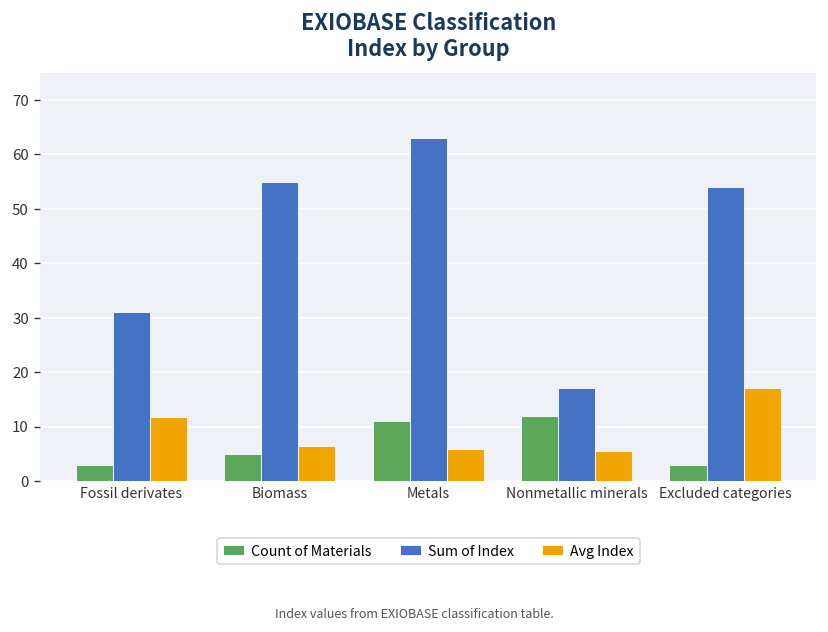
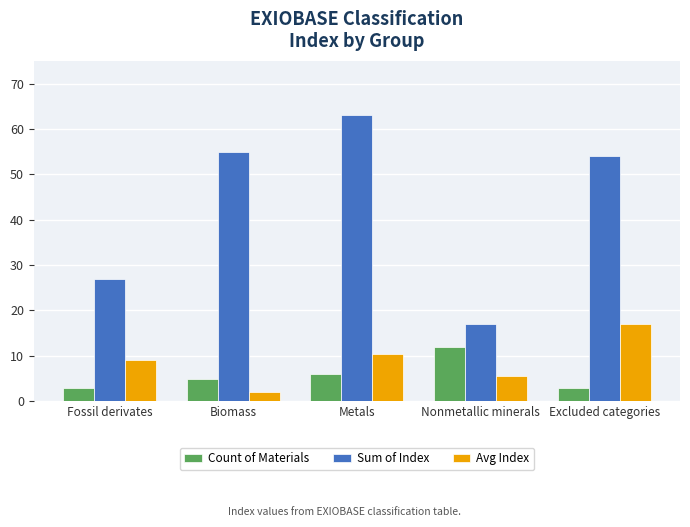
  {
    "Count of Materials": {
      "Fossil derivates": 3,
      "Biomass": 5,
-     "Metals": 11,
+     "Metals": 6,
      "Nonmetallic minerals": 12,
      "Excluded categories": 3
    },
    "Sum of Index": {
-     "Fossil derivates": 31,
+     "Fossil derivates": 27,
      "Biomass": 55,
      "Metals": 63,
      "Nonmetallic minerals": 17,
      "Excluded categories": 54
    },
    "Avg Index": {
-     "Fossil derivates": 12,
-     "Biomass": 7,
-     "Metals": 6,
+     "Fossil derivates": 9,
+     "Biomass": 2,
+     "Metals": 11,
      "Nonmetallic minerals": 6,
      "Excluded categories": 17
    }
  }
